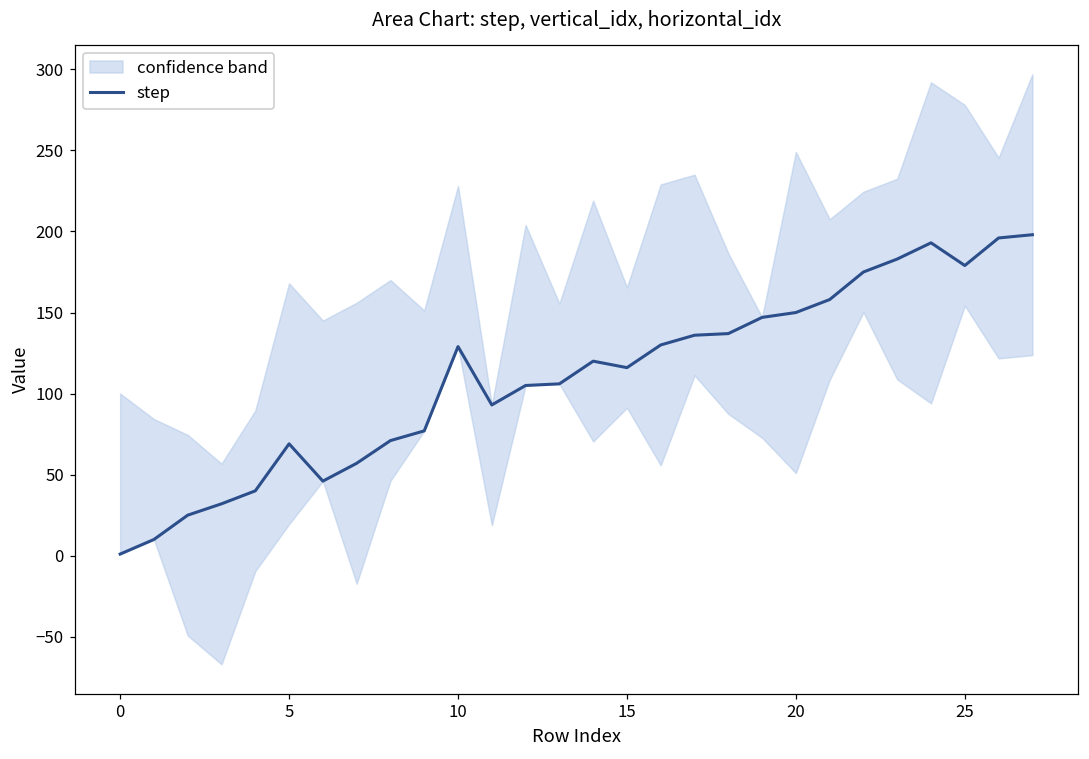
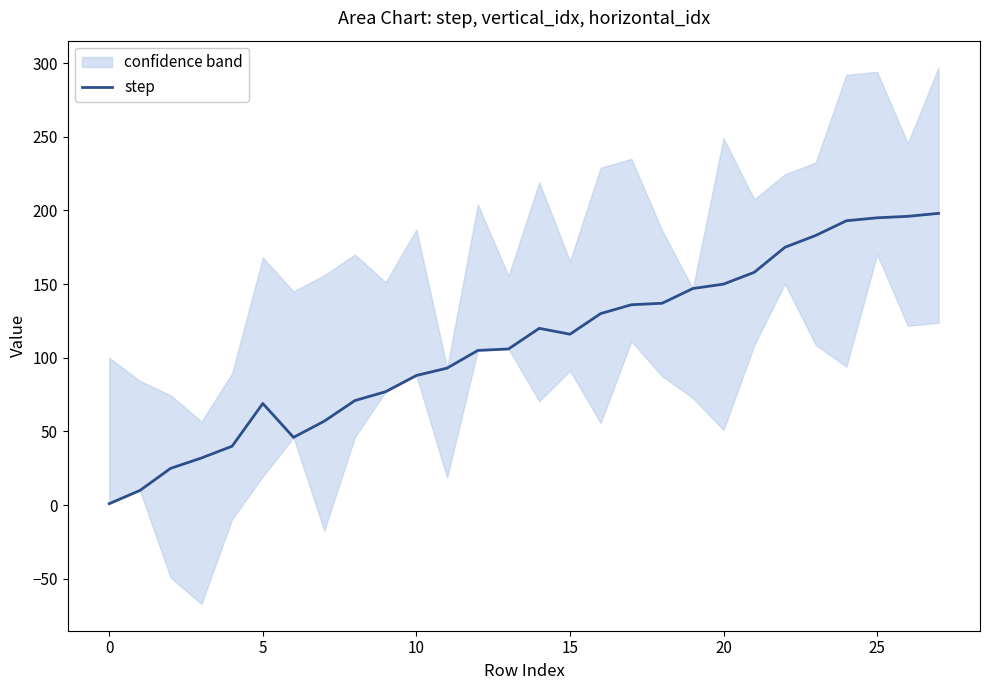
  {
    "step": {
      "0": 1,
      "5": 69,
-     "10": 129,
+     "10": 88,
      "15": 116,
      "20": 150,
-     "25": 179
+     "25": 195
    }
  }
